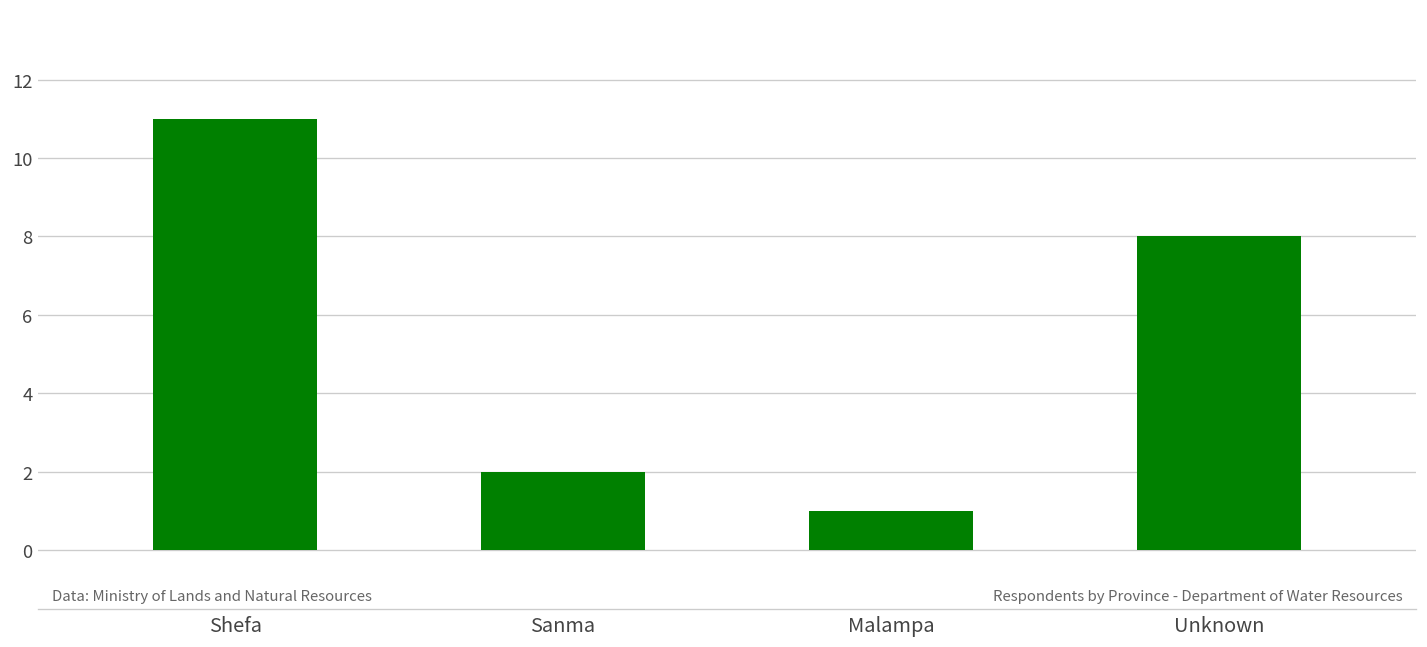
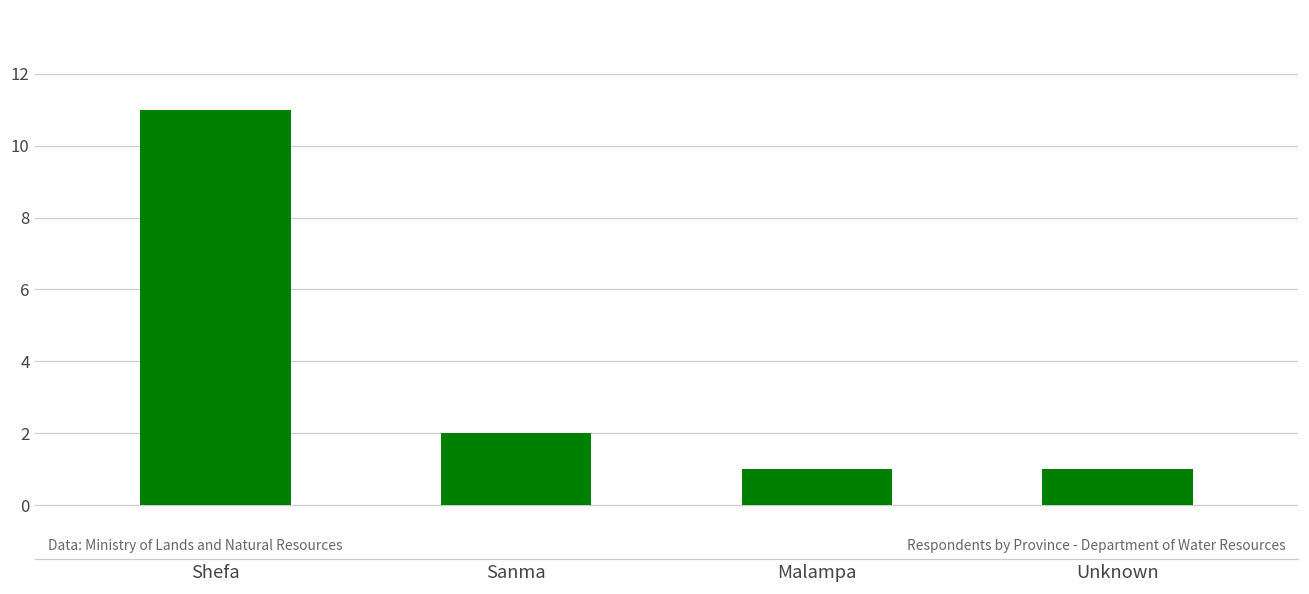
  {
    "Shefa": 11,
    "Sanma": 2,
    "Malampa": 1,
-   "Unknown": 8
+   "Unknown": 1
  }
